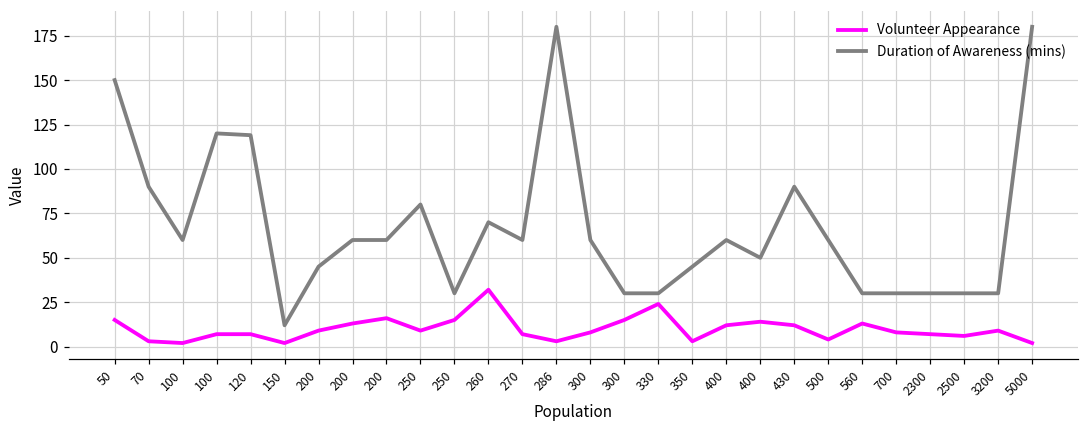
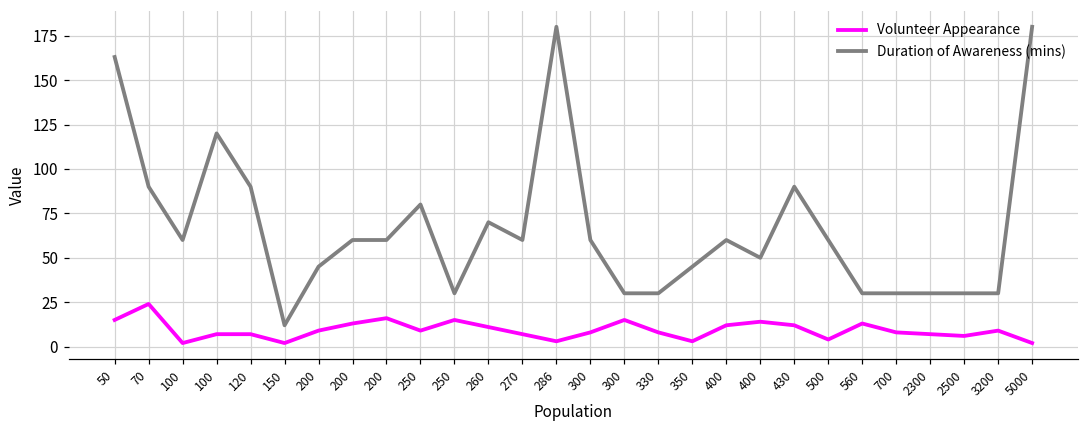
  {
    "Volunteer Appearance": {
      "50": 15,
-     "70": 3,
+     "70": 24,
      "120": 7,
      "150": 2,
-     "260": 32,
+     "260": 11,
      "270": 7,
      "286": 3,
-     "330": 24,
+     "330": 8,
      "350": 3,
      "430": 12,
      "500": 4,
      "560": 13,
      "700": 8,
      "2300": 7,
      "2500": 6,
      "3200": 9,
      "5000": 2
    },
    "Duration of Awareness (mins)": {
-     "50": 150,
+     "50": 163,
      "70": 90,
-     "120": 119,
+     "120": 90,
      "150": 12,
      "260": 70,
      "270": 60,
      "286": 180,
      "330": 30,
      "350": 45,
      "430": 90,
      "500": 60,
      "560": 30,
      "700": 30,
      "2300": 30,
      "2500": 30,
      "3200": 30,
      "5000": 180
    }
  }
